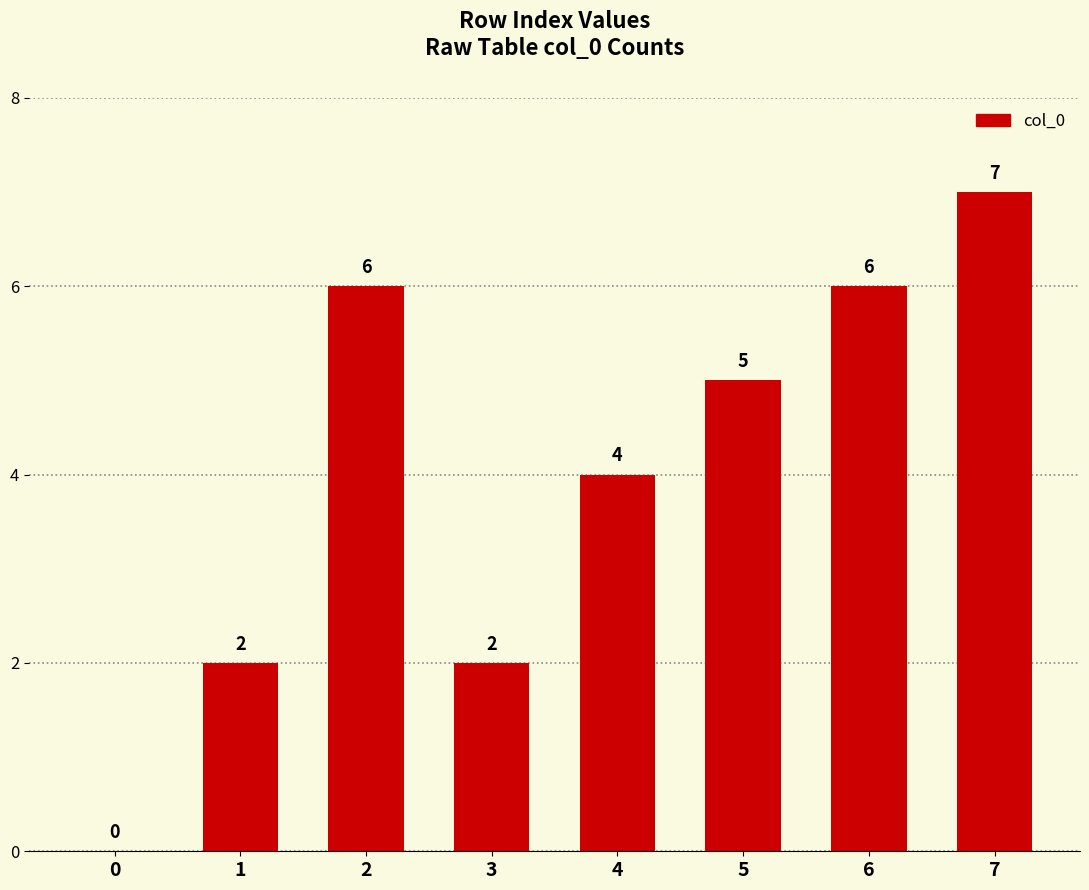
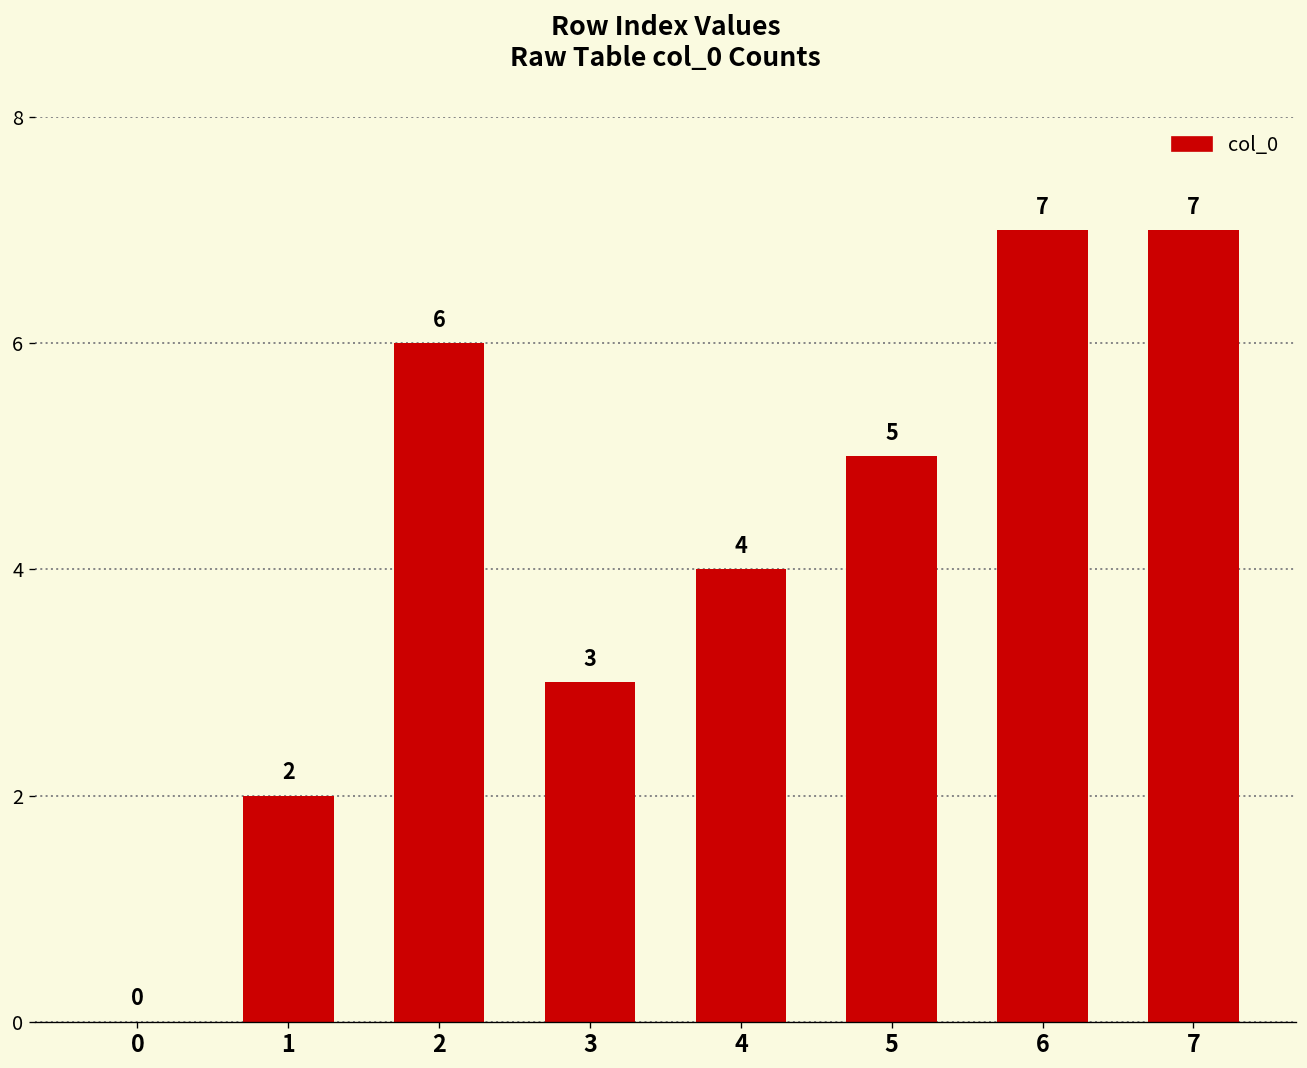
  {
    "0": 0,
    "1": 2,
    "2": 6,
-   "3": 2,
+   "3": 3,
    "4": 4,
    "5": 5,
-   "6": 6,
+   "6": 7,
    "7": 7
  }
